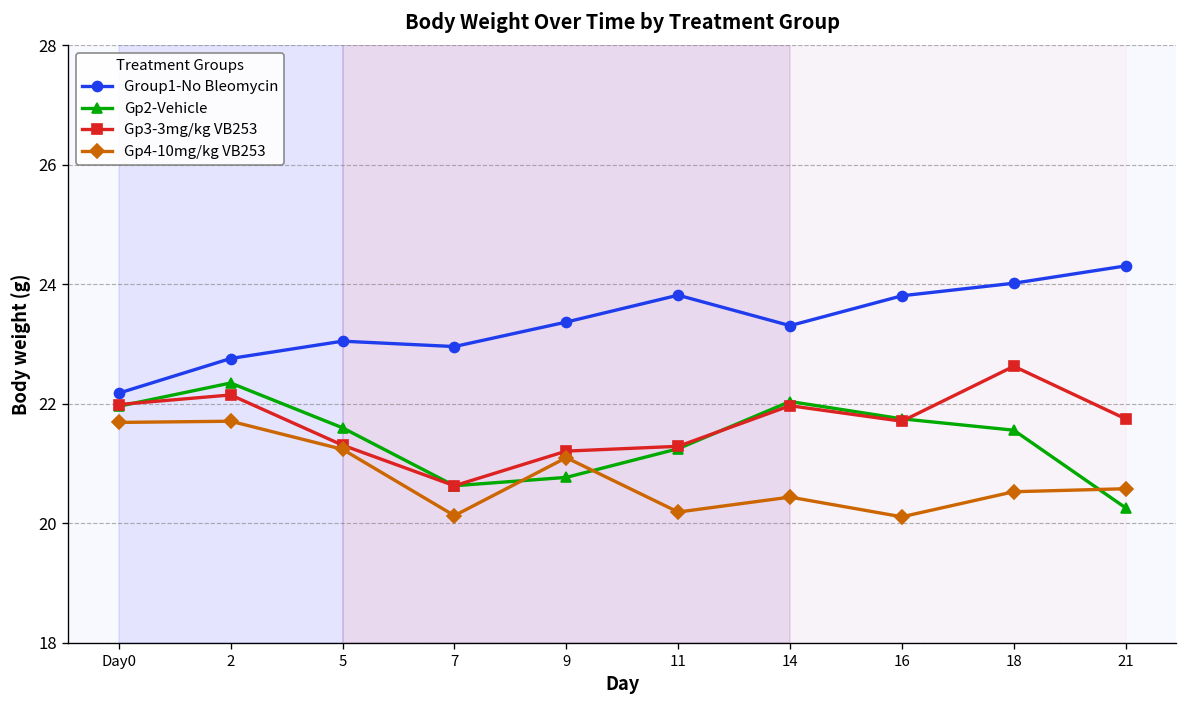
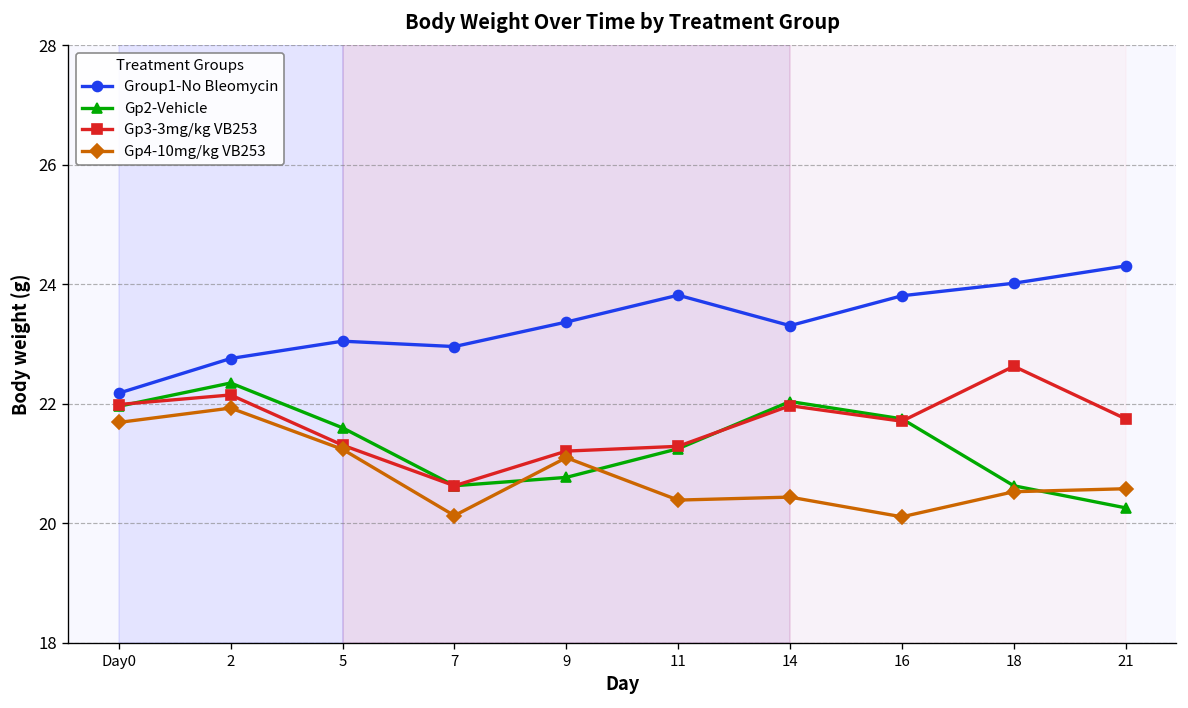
  {
    "Group1-No Bleomycin": {
      "Day0": 22.2,
      "2": 22.8,
      "5": 23.1,
      "7": 23.0,
      "9": 23.4,
      "11": 23.8,
      "14": 23.3,
      "16": 23.8,
      "18": 24.0,
      "21": 24.3
    },
    "Gp2-Vehicle": {
      "2": 22.4,
      "5": 21.6,
      "9": 20.8,
      "14": 22.0,
-     "18": 21.6,
+     "18": 20.6,
      "21": 20.3
    },
    "Gp3-3mg/kg VB253": {
      "2": 22.2,
      "5": 21.3,
      "9": 21.2,
      "14": 22.0,
      "18": 22.6,
      "21": 21.8
    },
    "Gp4-10mg/kg VB253": {
      "Day0": 21.7,
-     "2": 21.7,
+     "2": 21.9,
      "5": 21.2,
      "7": 20.1,
      "9": 21.1,
-     "11": 20.2,
+     "11": 20.4,
      "14": 20.4,
      "16": 20.1,
      "18": 20.5,
      "21": 20.6
    }
  }
